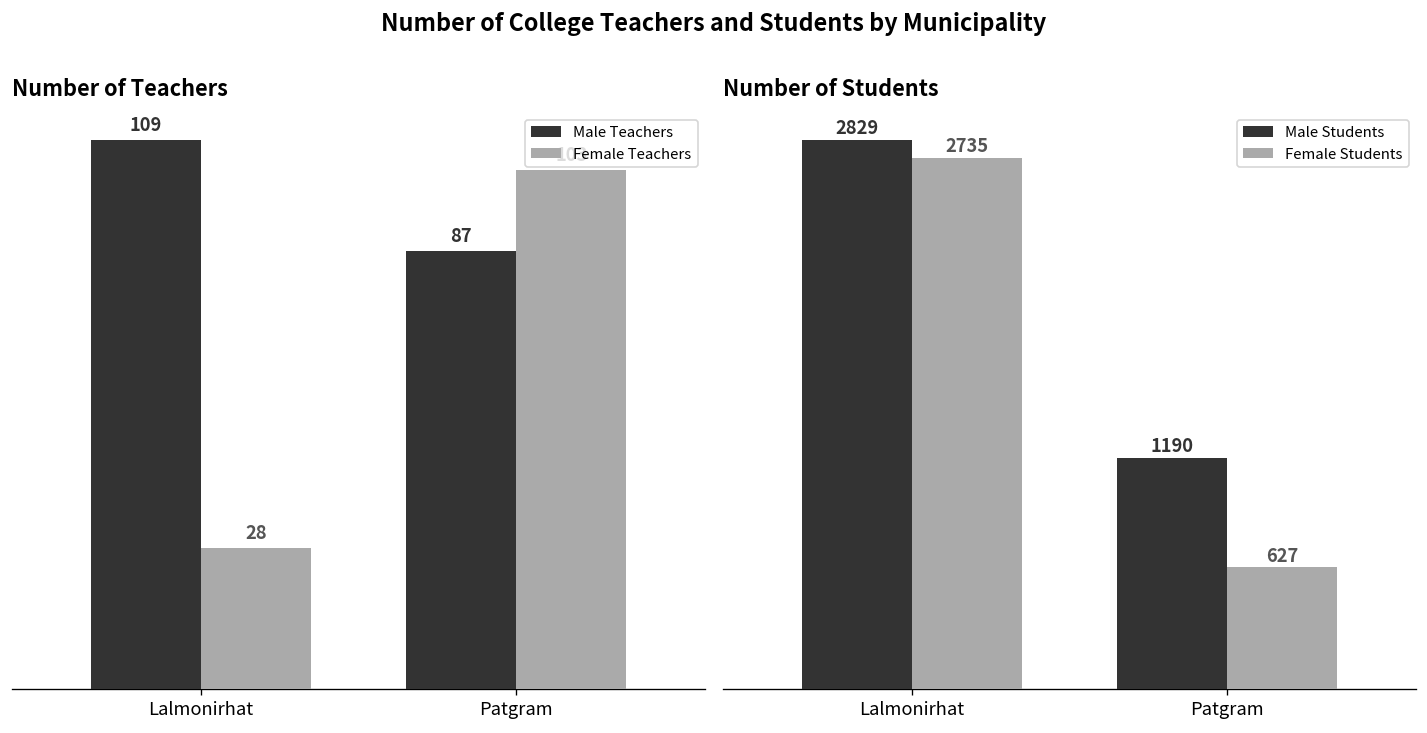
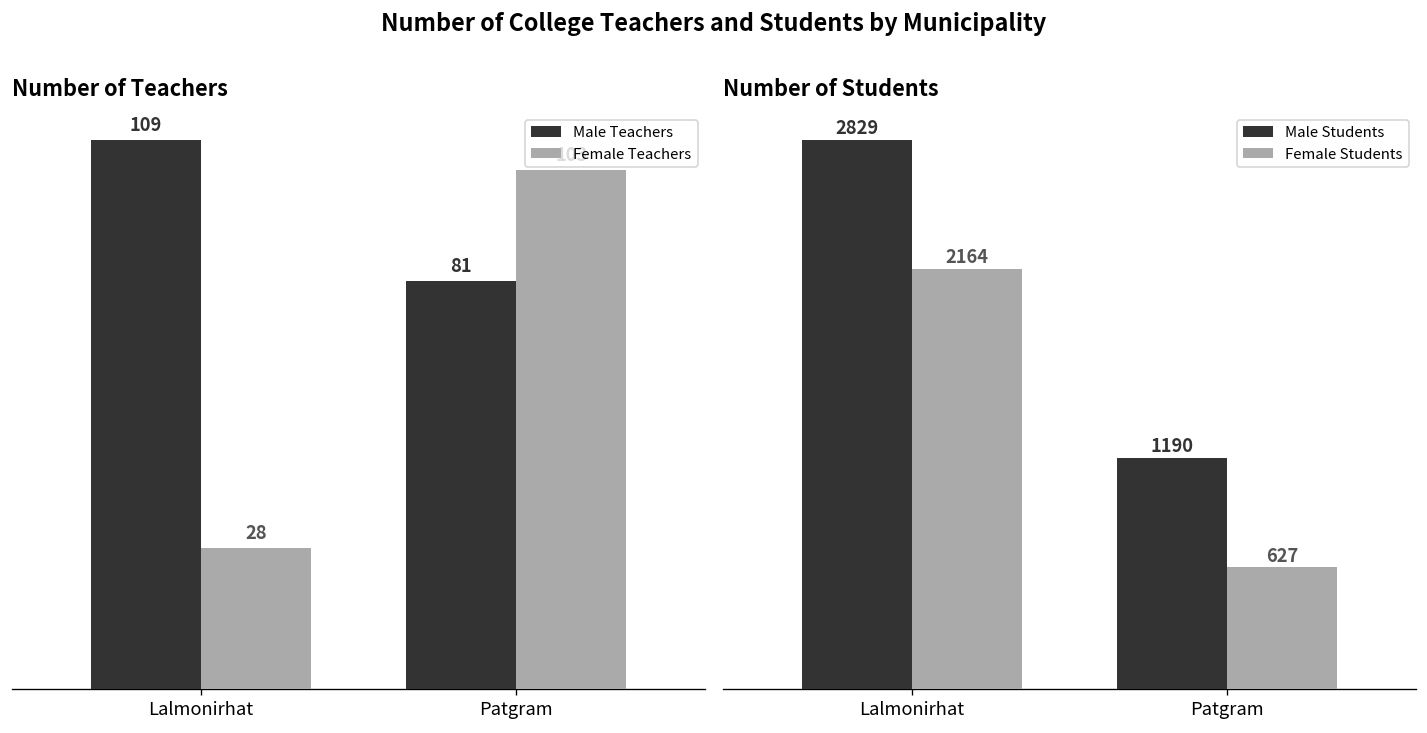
  {
    "Number of Teachers": {
      "Male Teachers": {
        "Lalmonirhat": 109,
-       "Patgram": 87
+       "Patgram": 81
      },
      "Female Teachers": {
        "Lalmonirhat": 28
      }
    },
    "Number of Students": {
      "Male Students": {
        "Lalmonirhat": 2829,
        "Patgram": 1190
      },
      "Female Students": {
-       "Lalmonirhat": 2735,
+       "Lalmonirhat": 2164,
        "Patgram": 627
      }
    }
  }
